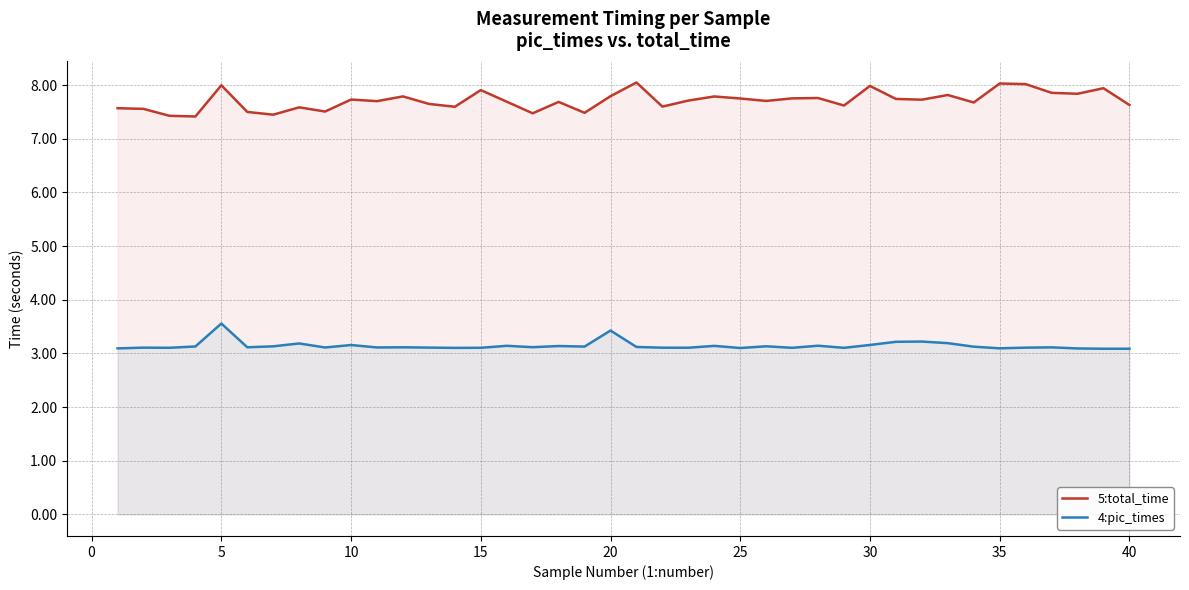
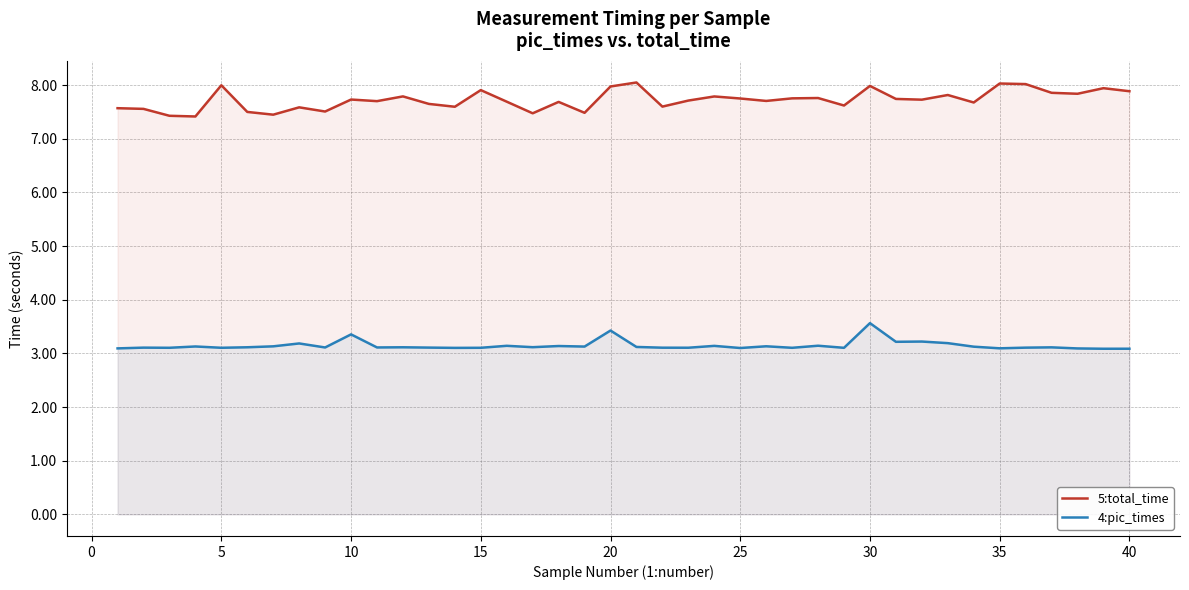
  {
    "5:total_time": {
      "5": 8.0,
      "10": 7.7,
      "15": 7.9,
-     "20": 7.8,
+     "20": 8.0,
      "25": 7.8,
      "30": 8.0,
      "35": 8.0,
-     "40": 7.6
+     "40": 7.9
    },
    "4:pic_times": {
-     "5": 3.6,
-     "10": 3.2,
+     "5": 3.1,
+     "10": 3.4,
      "15": 3.1,
      "20": 3.4,
      "25": 3.1,
-     "30": 3.2,
+     "30": 3.6,
      "35": 3.1,
      "40": 3.1
    }
  }
